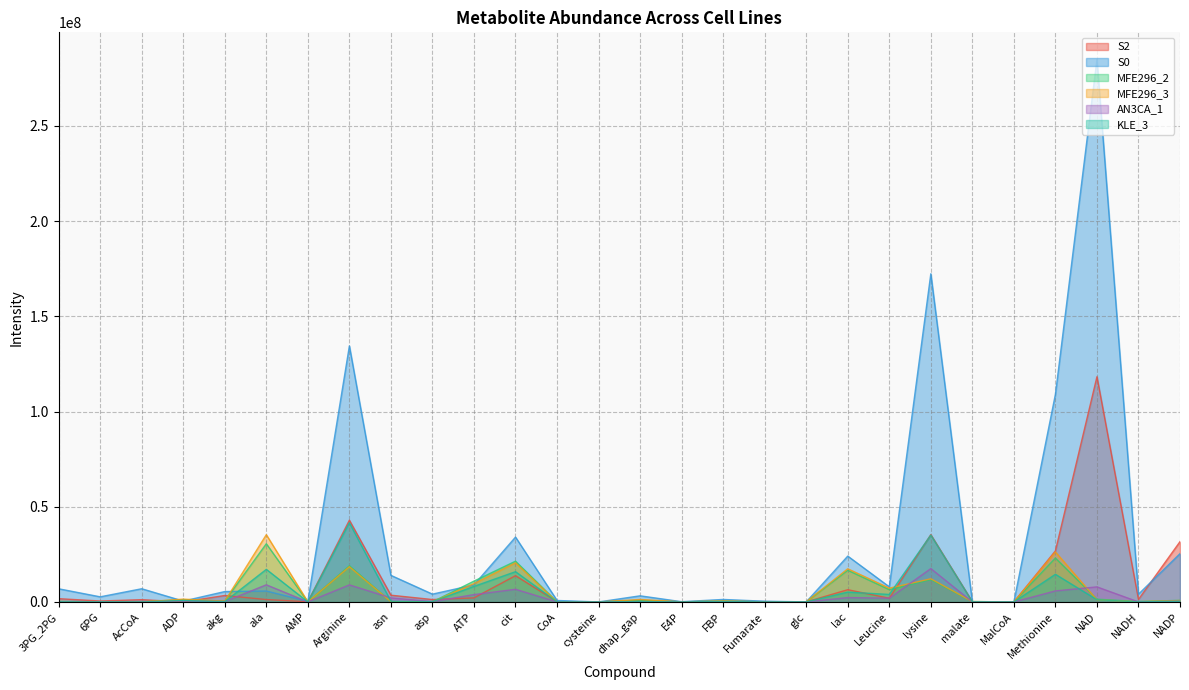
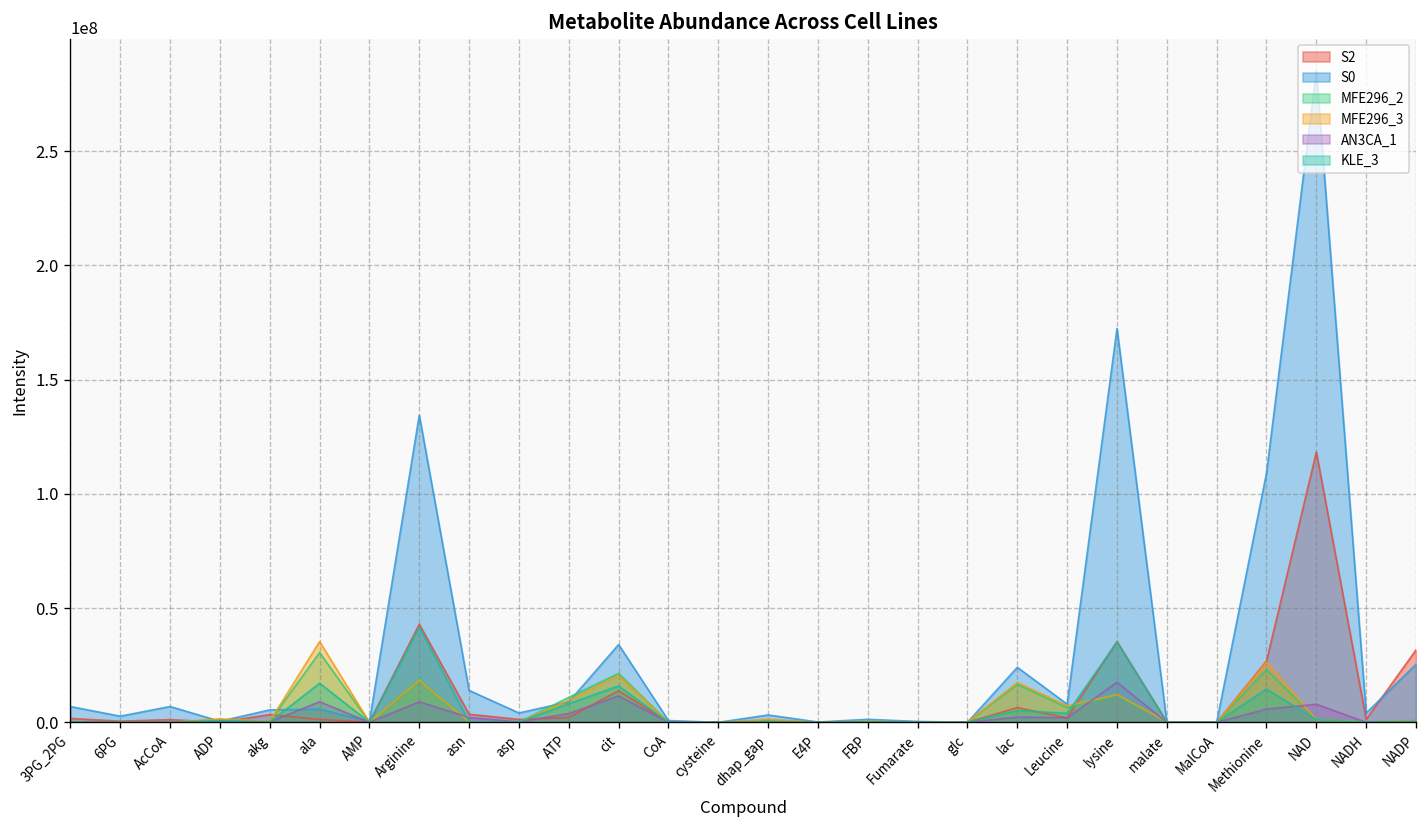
  {
    "S2": {
      "3PG_2PG": 2000000,
      "akg": 3000000,
      "ala": 1000000,
      "Arginine": 43000000,
      "asn": 4000000,
      "ATP": 2000000,
      "cit": 14000000,
      "NAD": 118000000,
      "NADP": 32000000
    },
    "MFE296_3": {
      "ala": 35000000
    },
    "AN3CA_1": {
      "ala": 9000000,
      "Arginine": 9000000,
      "asn": 2000000,
      "ATP": 4000000,
-     "cit": 7000000,
+     "cit": 12000000,
      "lac": 2000000,
      "lysine": 18000000,
      "Methionine": 6000000,
      "NAD": 8000000
    }
  }
